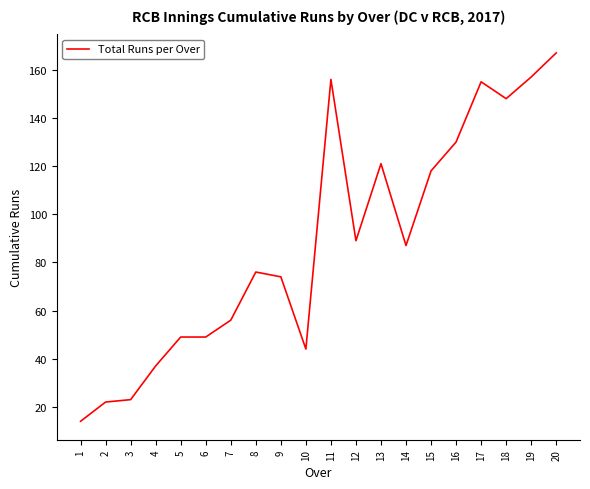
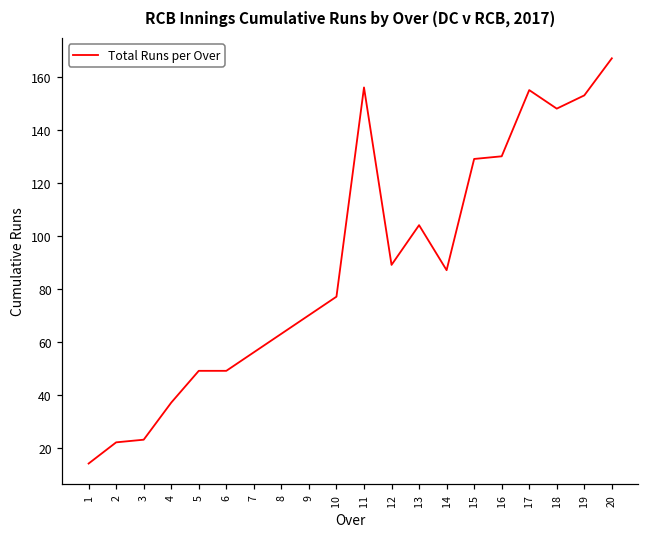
  {
    "1": 14,
    "2": 22,
    "3": 23,
    "4": 37,
    "5": 49,
    "6": 49,
    "7": 56,
-   "8": 76,
-   "9": 74,
-   "10": 44,
+   "8": 63,
+   "9": 70,
+   "10": 77,
    "11": 156,
    "12": 89,
-   "13": 121,
+   "13": 104,
    "14": 87,
-   "15": 118,
+   "15": 129,
    "16": 130,
    "17": 155,
    "18": 148,
-   "19": 157,
+   "19": 153,
    "20": 167
  }
